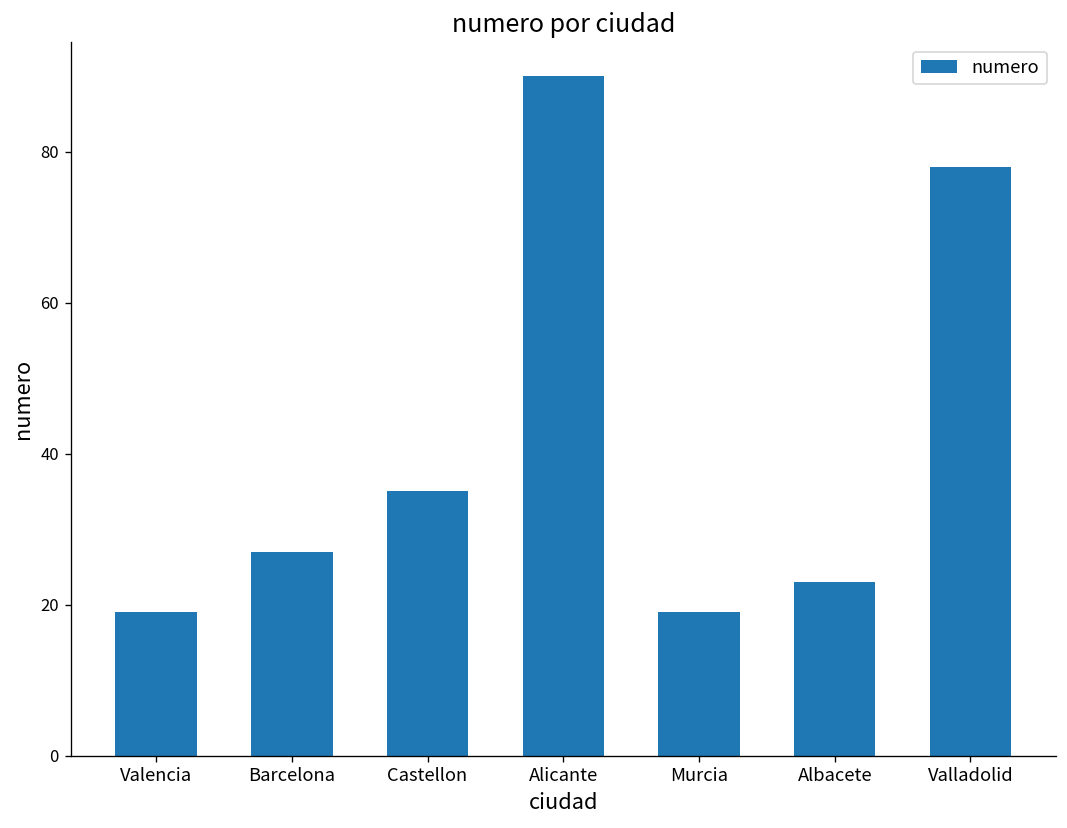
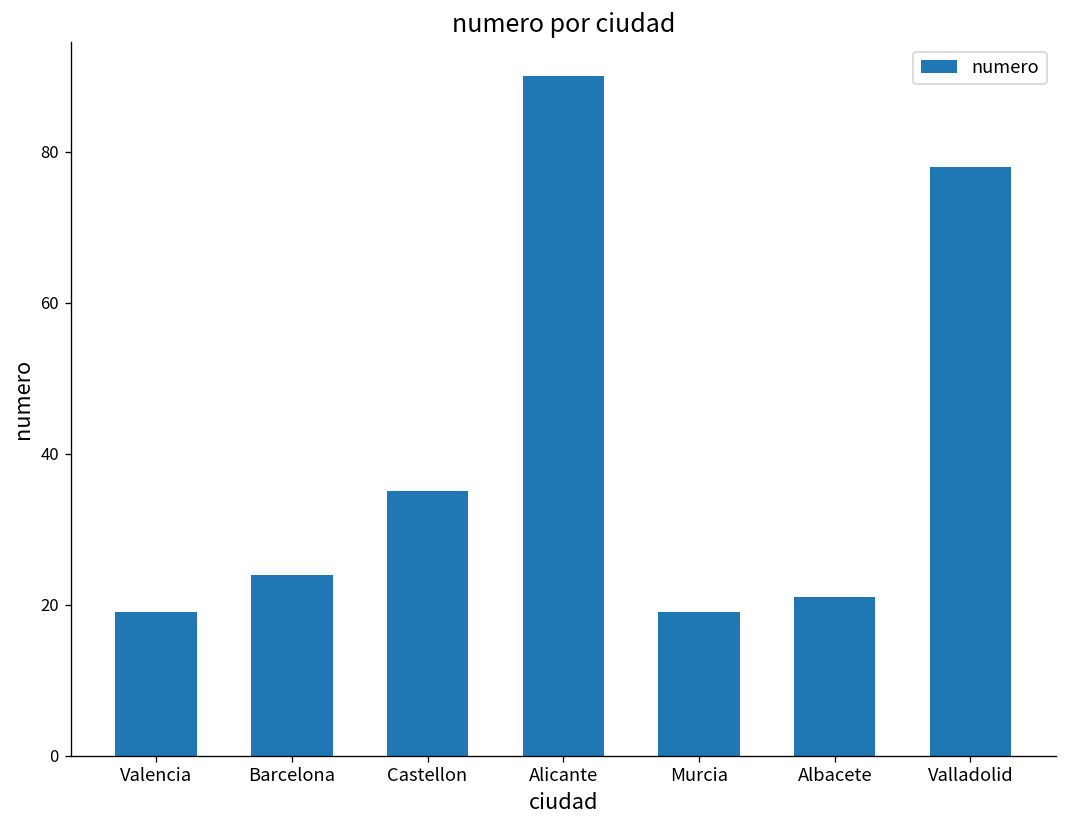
  {
    "Valencia": 19,
-   "Barcelona": 27,
+   "Barcelona": 24,
    "Castellon": 35,
    "Alicante": 90,
    "Murcia": 19,
-   "Albacete": 23,
+   "Albacete": 21,
    "Valladolid": 78
  }
